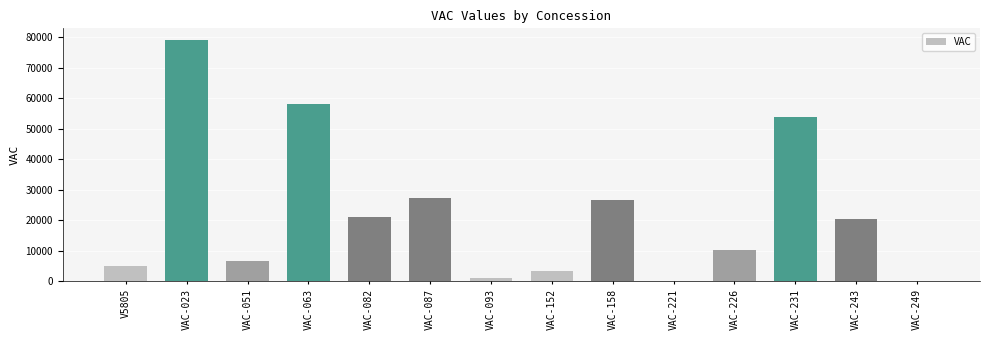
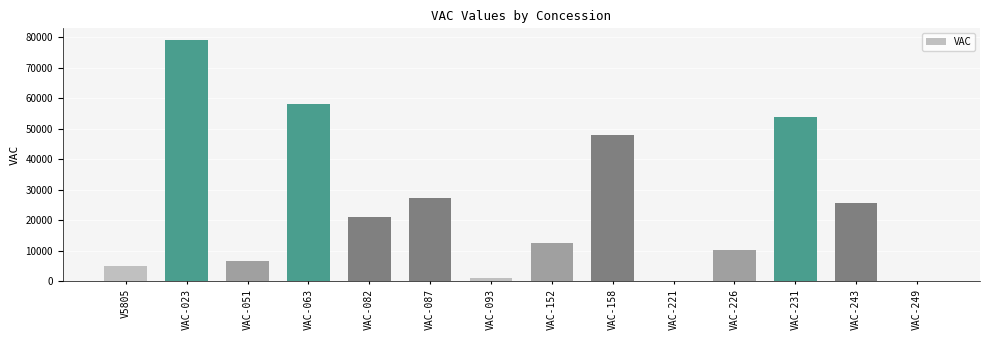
  {
    "V5805": 5000,
    "VAC-023": 79000,
    "VAC-051": 7000,
    "VAC-063": 58000,
    "VAC-082": 21000,
    "VAC-087": 27000,
    "VAC-093": 1000,
-   "VAC-152": 3000,
-   "VAC-158": 27000,
+   "VAC-152": 12000,
+   "VAC-158": 48000,
    "VAC-226": 10000,
    "VAC-231": 54000,
-   "VAC-243": 20000
+   "VAC-243": 26000
  }
